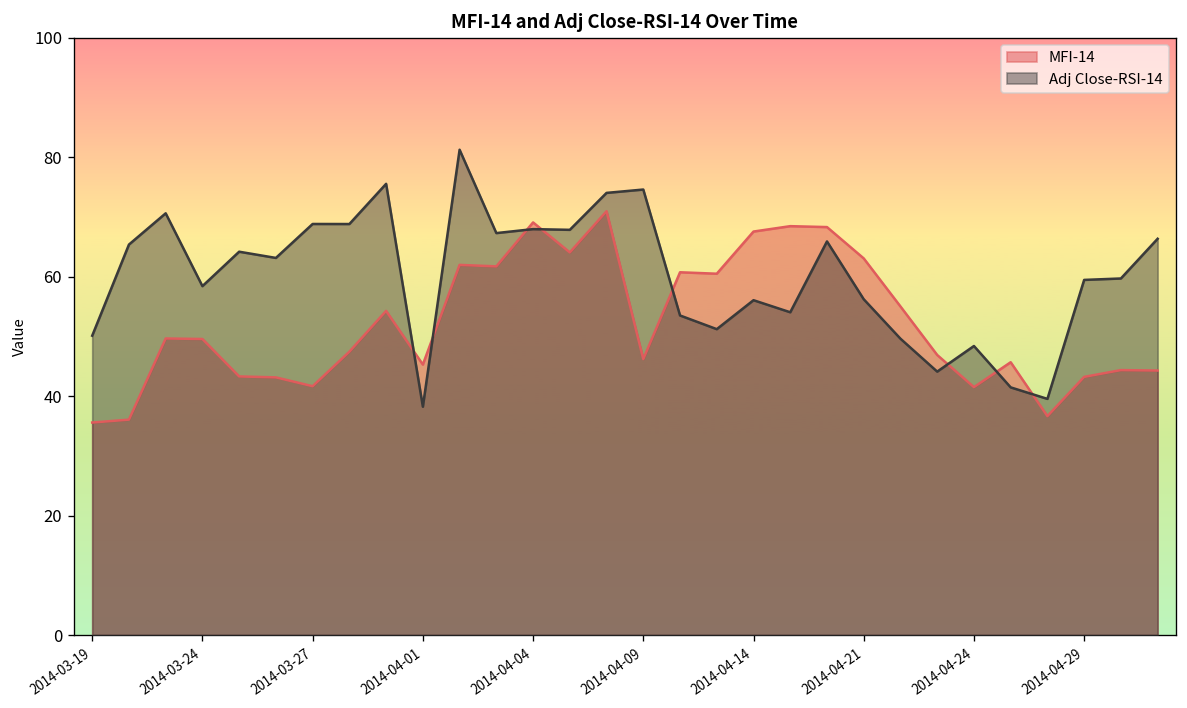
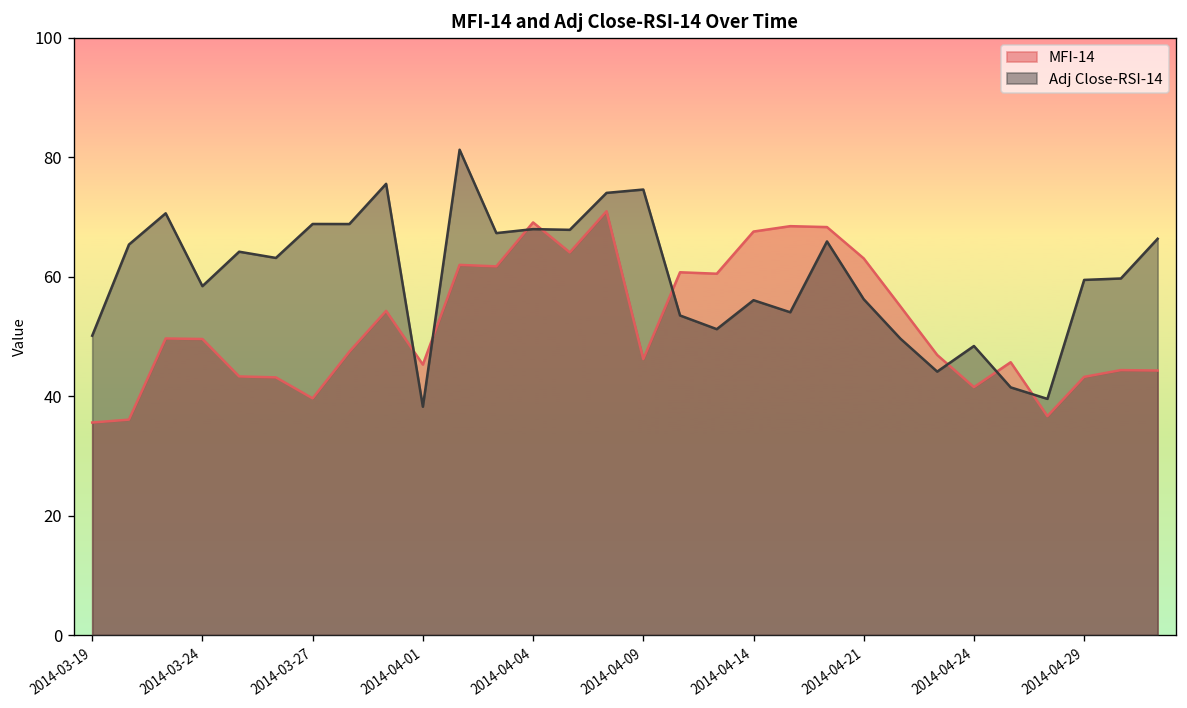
  {
    "MFI-14": {
      "2014-03-19": 36,
      "2014-03-24": 50,
-     "2014-03-27": 42,
+     "2014-03-27": 40,
      "2014-04-01": 45,
      "2014-04-04": 69,
      "2014-04-09": 46,
      "2014-04-14": 68,
      "2014-04-21": 63,
      "2014-04-24": 41,
      "2014-04-29": 43
    },
    "Adj Close-RSI-14": {
      "2014-03-19": 50,
      "2014-03-24": 58,
      "2014-03-27": 69,
      "2014-04-01": 38,
      "2014-04-04": 68,
      "2014-04-09": 75,
      "2014-04-14": 56,
      "2014-04-21": 56,
      "2014-04-24": 48,
      "2014-04-29": 59
    }
  }
